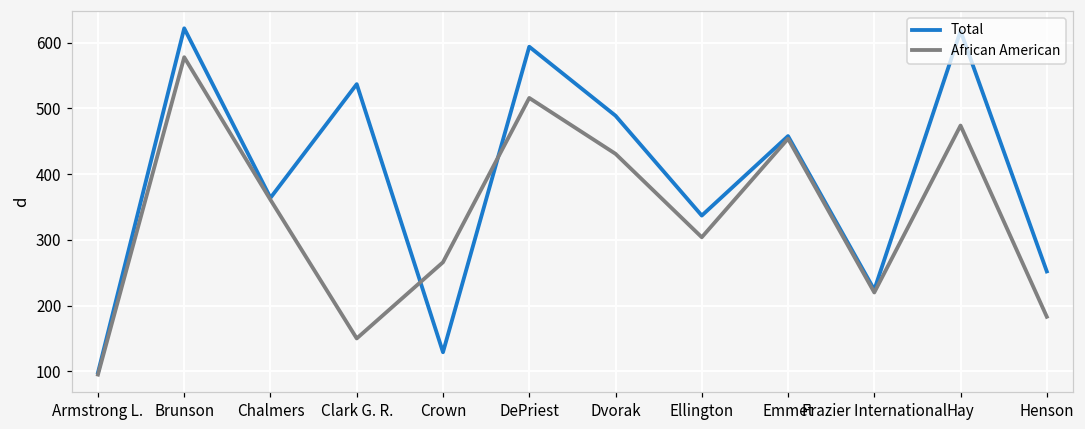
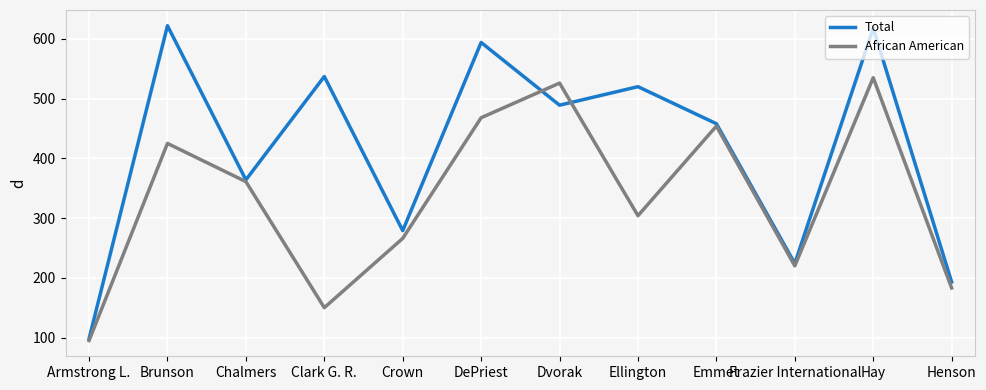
  {
    "Total": {
      "Brunson": 620,
      "Clark G. R.": 540,
-     "Crown": 130,
+     "Crown": 280,
      "DePriest": 590,
      "Dvorak": 490,
-     "Ellington": 340,
-     "Henson": 250
+     "Ellington": 520,
+     "Henson": 190
    },
    "African American": {
-     "Brunson": 580,
+     "Brunson": 430,
      "Clark G. R.": 150,
      "Crown": 270,
-     "DePriest": 520,
-     "Dvorak": 430,
+     "DePriest": 470,
+     "Dvorak": 530,
      "Ellington": 300,
-     "Hay": 470,
+     "Hay": 540,
      "Henson": 180
    }
  }
